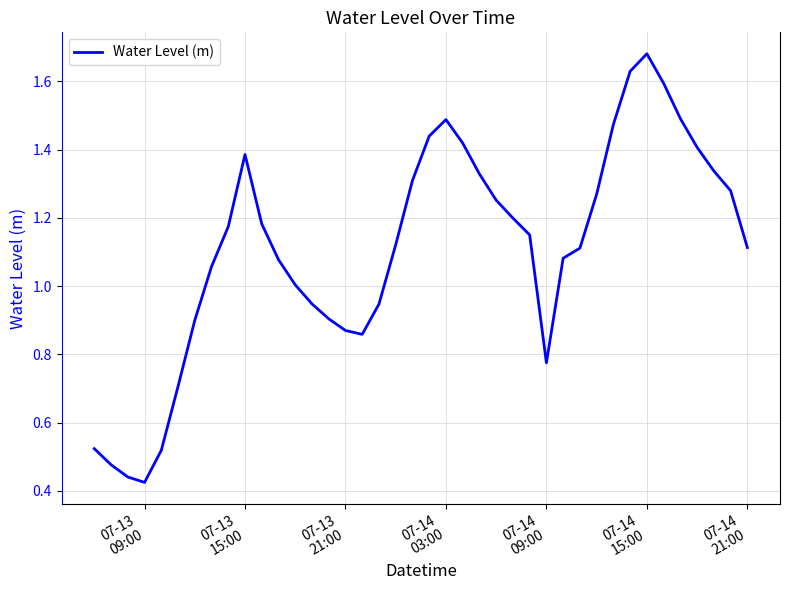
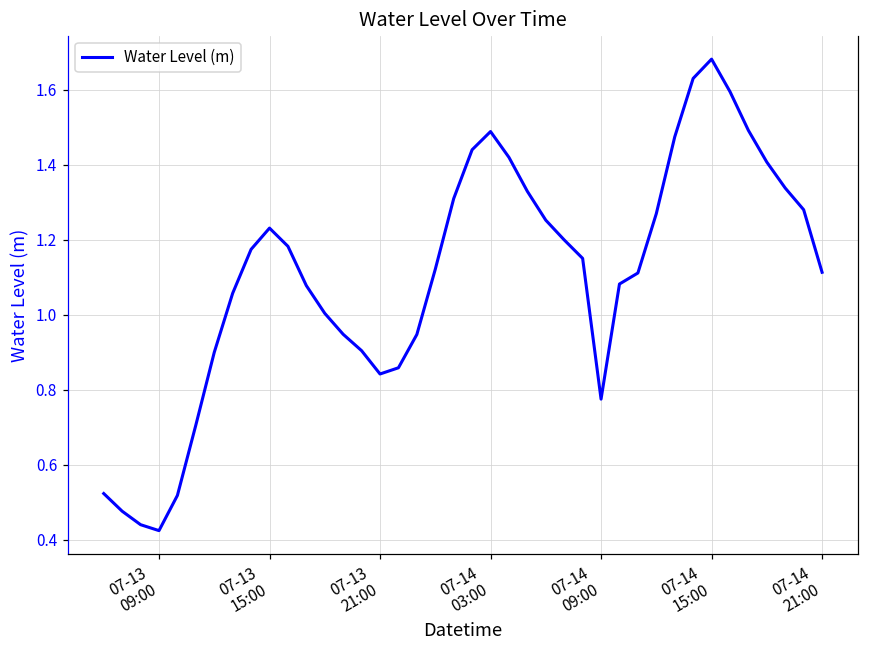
  {
    "07-13 09:00": 0.42,
-   "07-13 15:00": 1.39,
-   "07-13 21:00": 0.87,
+   "07-13 15:00": 1.23,
+   "07-13 21:00": 0.84,
    "07-14 03:00": 1.49,
    "07-14 09:00": 0.77,
    "07-14 15:00": 1.68,
    "07-14 21:00": 1.11
  }
